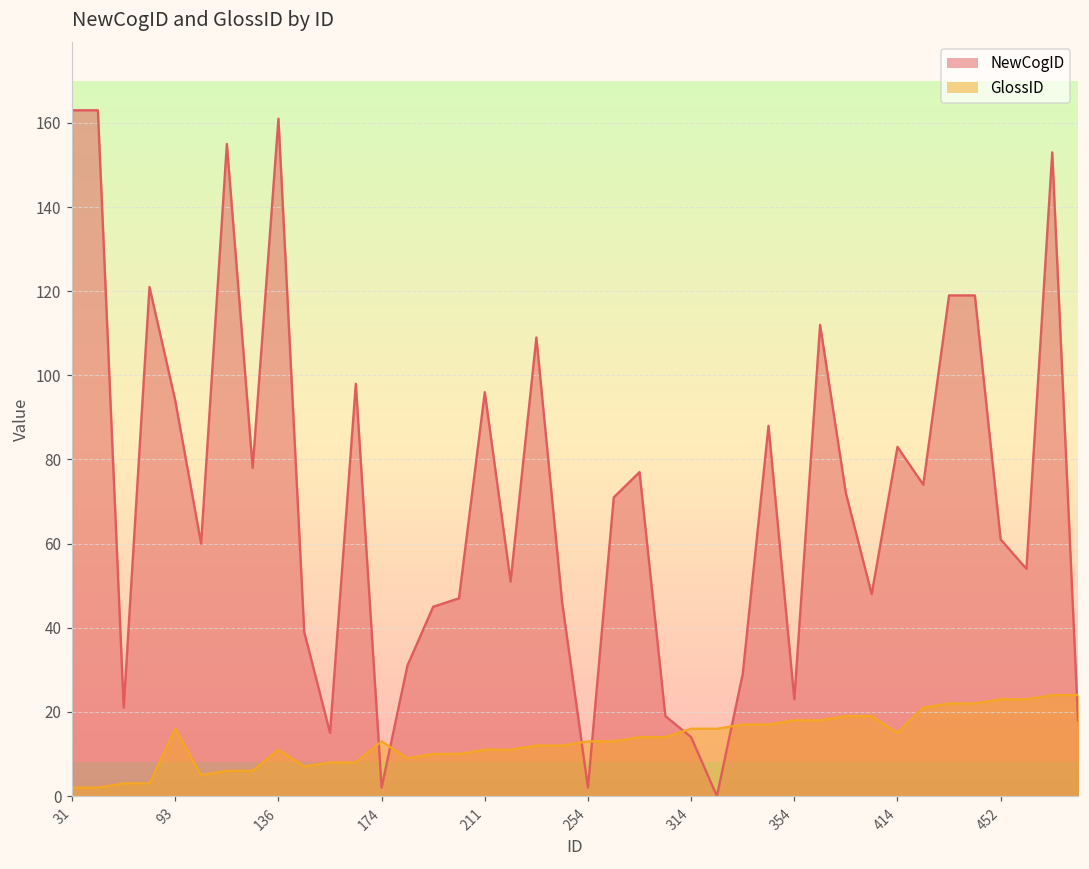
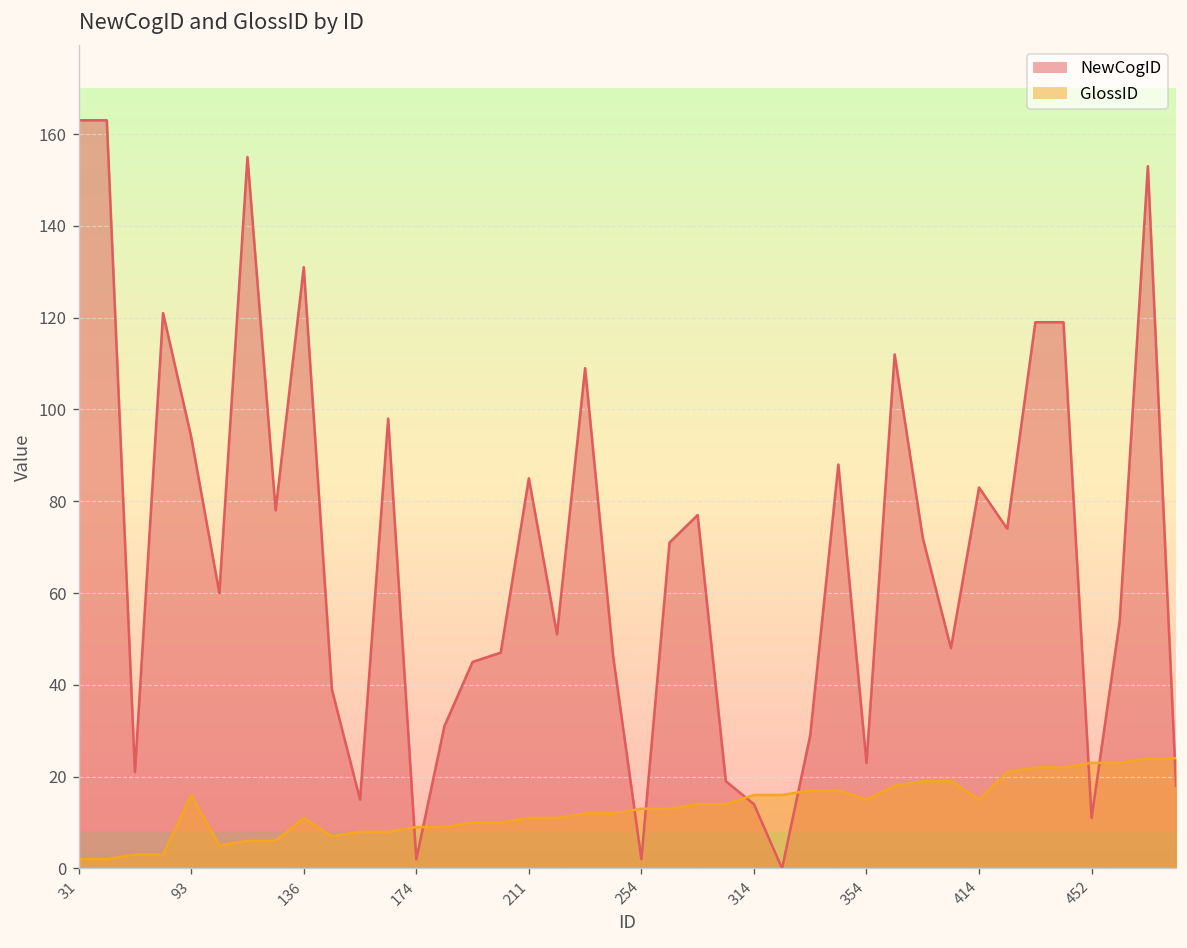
  {
    "NewCogID": {
      "93": 94,
-     "136": 161,
-     "211": 96,
+     "136": 131,
+     "211": 85,
      "314": 14,
      "354": 23,
      "414": 83,
-     "452": 61
+     "452": 11
    },
    "GlossID": {
      "93": 16,
      "136": 11,
-     "174": 13,
+     "174": 9,
      "211": 11,
      "254": 13,
      "314": 16,
-     "354": 18,
+     "354": 15,
      "414": 15,
      "452": 23
    }
  }
